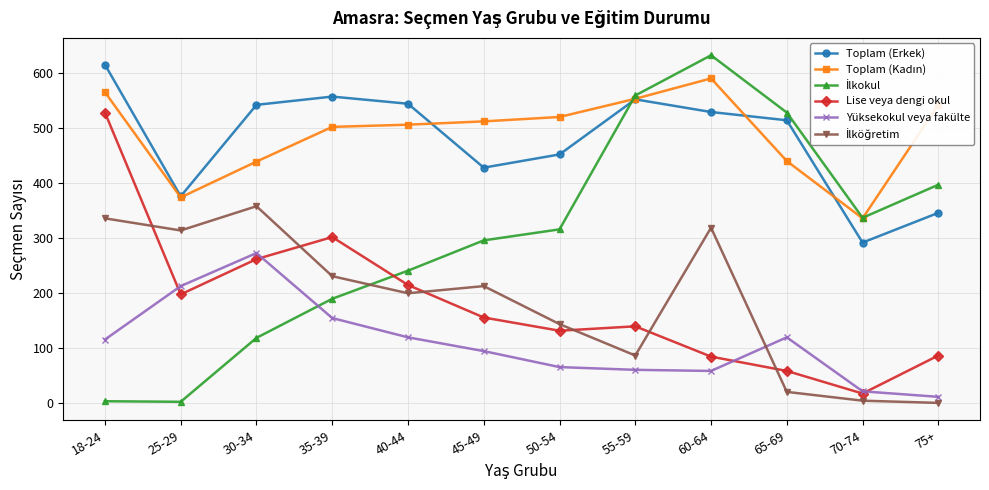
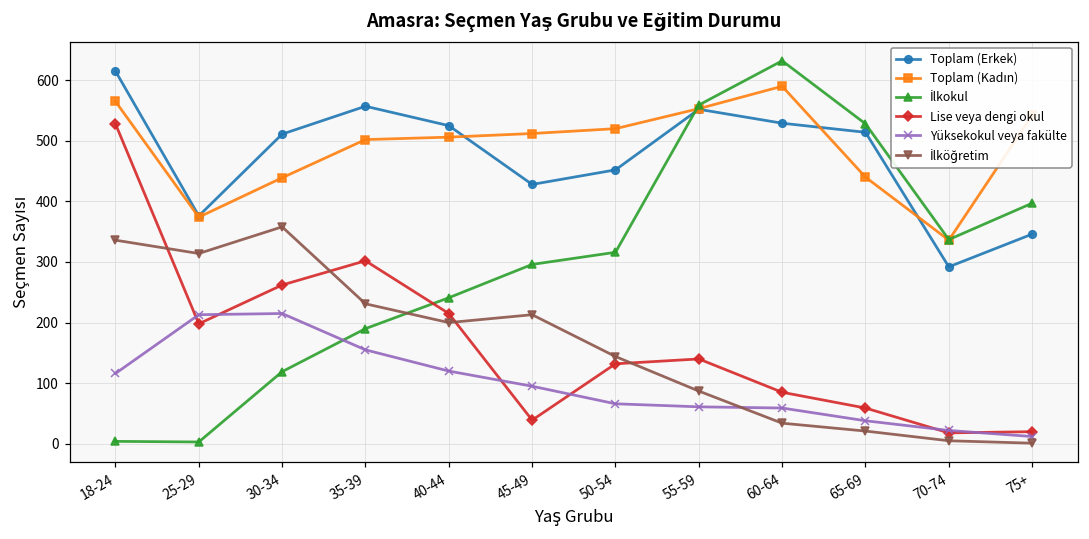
  {
    "Toplam (Erkek)": {
      "18-24": 620,
-     "30-34": 540,
+     "30-34": 510,
      "35-39": 560,
-     "40-44": 540,
+     "40-44": 530,
      "45-49": 430,
      "50-54": 450,
      "60-64": 530,
      "65-69": 510,
      "70-74": 290,
      "75+": 350
    },
    "Toplam (Kadın)": {
      "18-24": 570,
      "30-34": 440,
      "35-39": 500,
      "40-44": 510,
      "45-49": 510,
      "50-54": 520,
      "60-64": 590,
      "65-69": 440
    },
    "İlkokul": {
      "18-24": 0,
      "25-29": 0,
      "30-34": 120,
      "35-39": 190,
      "40-44": 240,
      "45-49": 300,
      "50-54": 320,
      "55-59": 560,
      "60-64": 630,
      "65-69": 530,
      "75+": 400
    },
    "Lise veya dengi okul": {
      "18-24": 530,
      "25-29": 200,
      "30-34": 260,
      "35-39": 300,
      "40-44": 220,
-     "45-49": 160,
+     "45-49": 40,
      "50-54": 130,
      "55-59": 140,
      "60-64": 90,
      "65-69": 60,
-     "75+": 90
+     "75+": 20
    },
    "Yüksekokul veya fakülte": {
      "18-24": 120,
      "25-29": 210,
-     "30-34": 270,
+     "30-34": 220,
      "35-39": 160,
      "40-44": 120,
      "45-49": 100,
      "50-54": 70,
      "55-59": 60,
      "60-64": 60,
-     "65-69": 120,
+     "65-69": 40,
      "75+": 10
    },
    "İlköğretim": {
      "18-24": 340,
      "25-29": 310,
      "30-34": 360,
      "35-39": 230,
      "40-44": 200,
      "45-49": 210,
      "50-54": 140,
      "55-59": 90,
-     "60-64": 320,
+     "60-64": 30,
      "65-69": 20,
      "70-74": 10,
      "75+": 0
    }
  }
